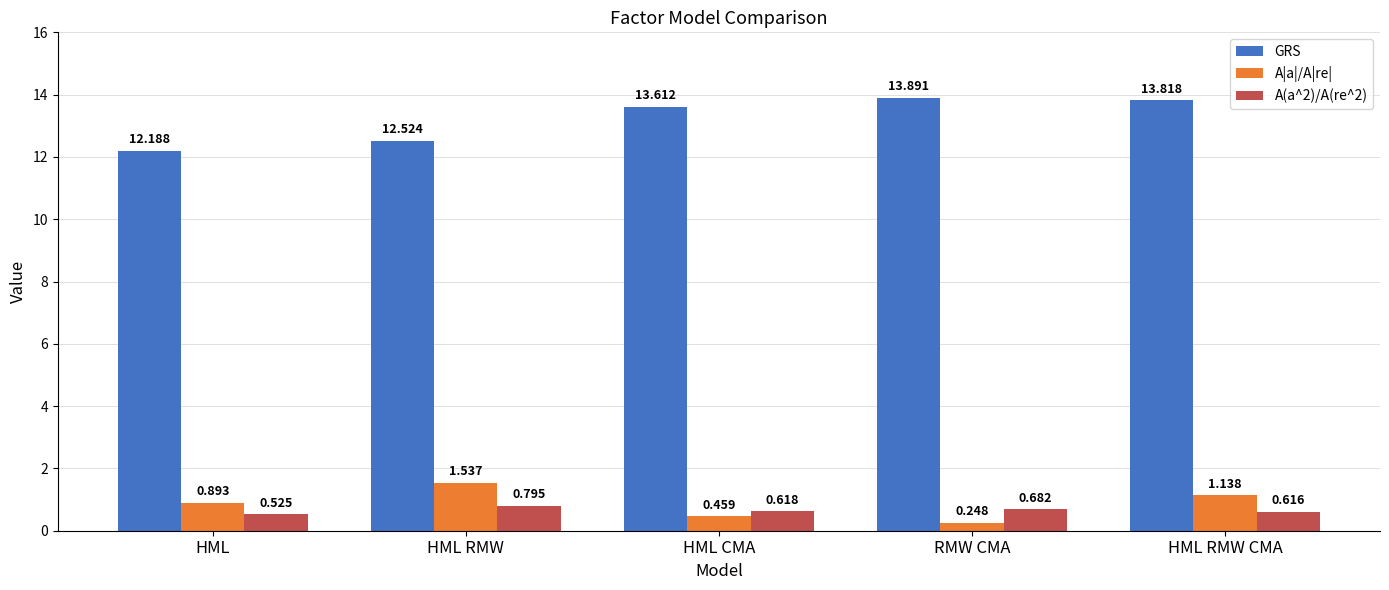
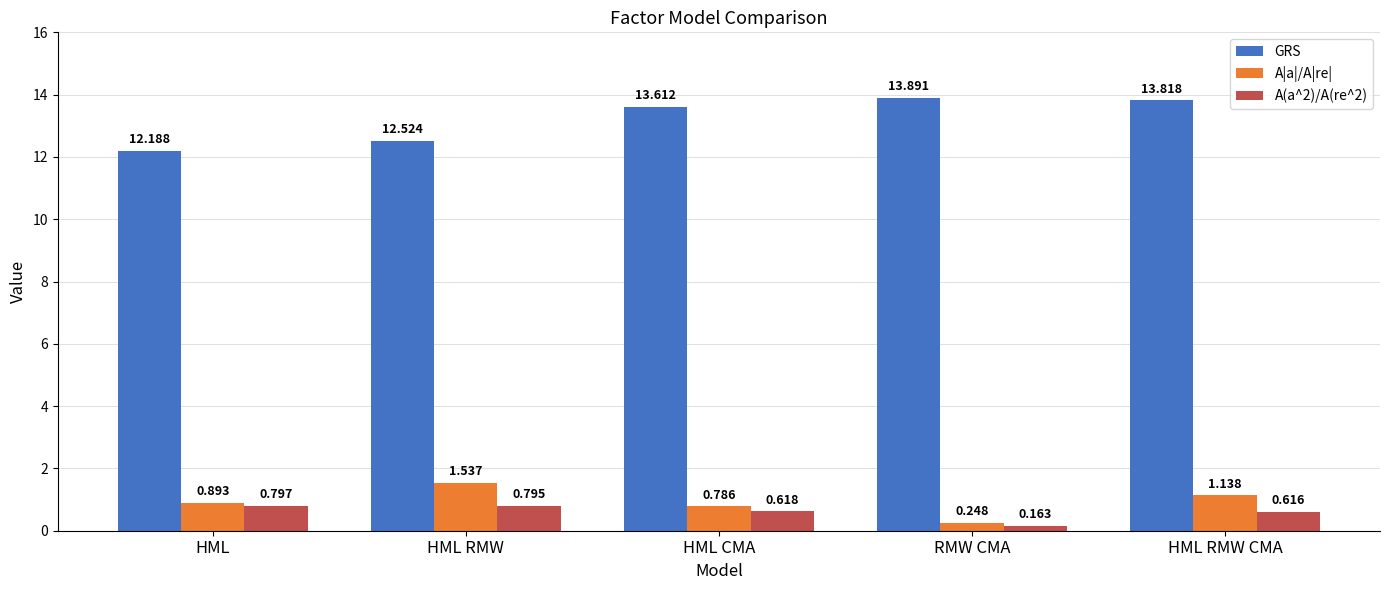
  {
    "GRS": {
      "HML": 12.188,
      "HML RMW": 12.524,
      "HML CMA": 13.612,
      "RMW CMA": 13.891,
      "HML RMW CMA": 13.818
    },
    "A|a|/A|re|": {
      "HML": 0.893,
      "HML RMW": 1.537,
-     "HML CMA": 0.459,
+     "HML CMA": 0.786,
      "RMW CMA": 0.248,
      "HML RMW CMA": 1.138
    },
    "A(a^2)/A(re^2)": {
-     "HML": 0.525,
+     "HML": 0.797,
      "HML RMW": 0.795,
      "HML CMA": 0.618,
-     "RMW CMA": 0.682,
+     "RMW CMA": 0.163,
      "HML RMW CMA": 0.616
    }
  }
